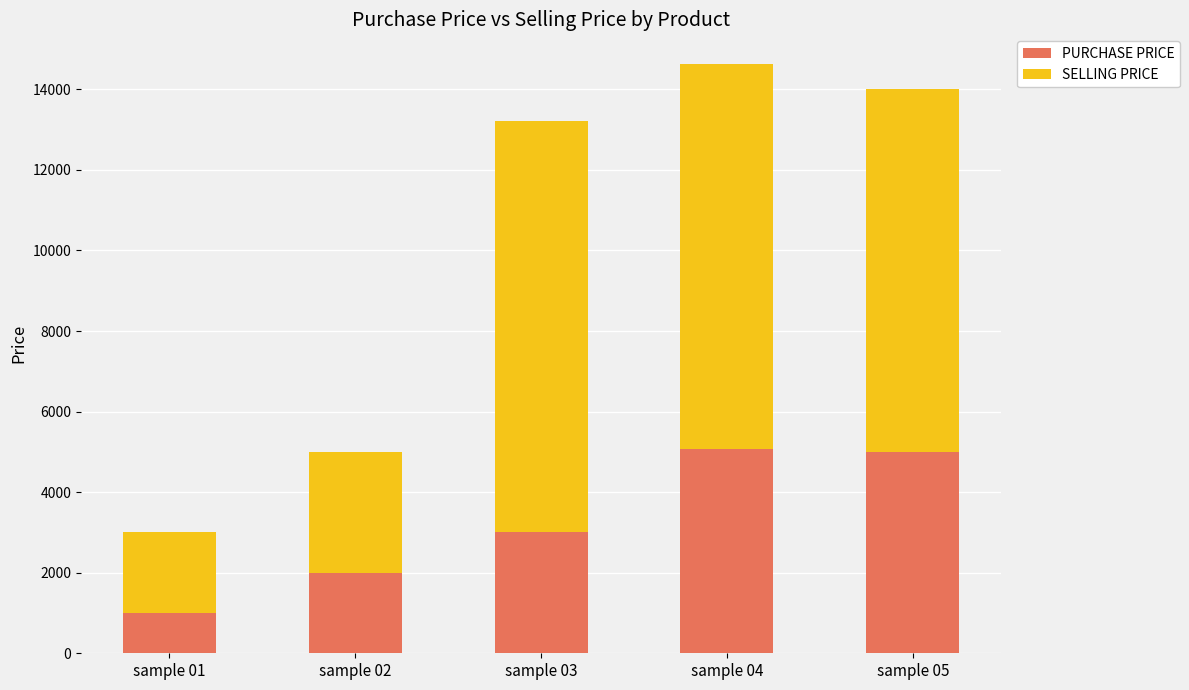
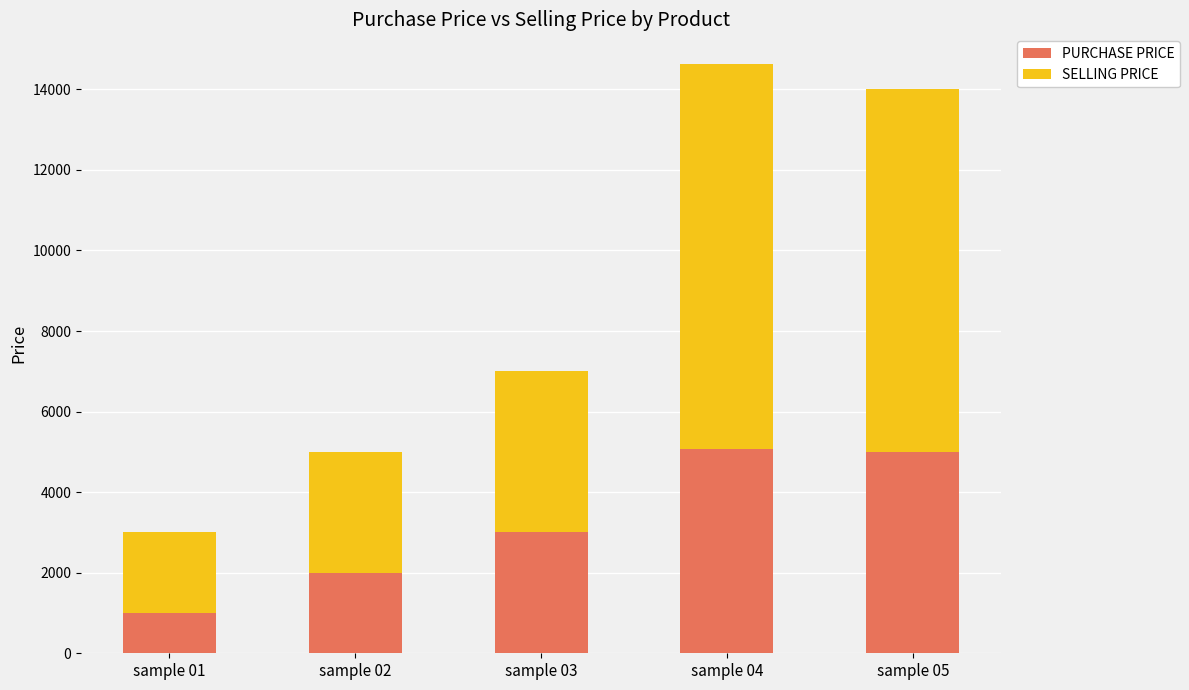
  {
    "PURCHASE PRICE": {
      "sample 01": 1000,
      "sample 02": 2000,
      "sample 03": 3000,
      "sample 04": 5100,
      "sample 05": 5000
    },
    "SELLING PRICE": {
      "sample 01": 2000,
      "sample 02": 3000,
-     "sample 03": 10200,
+     "sample 03": 4000,
      "sample 04": 9600,
      "sample 05": 9000
    }
  }
